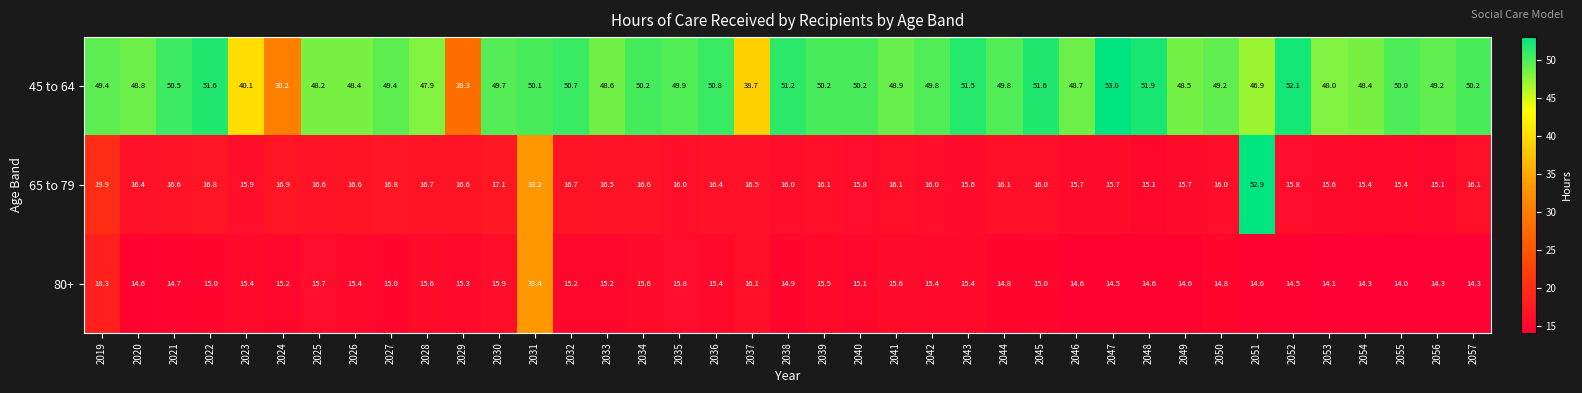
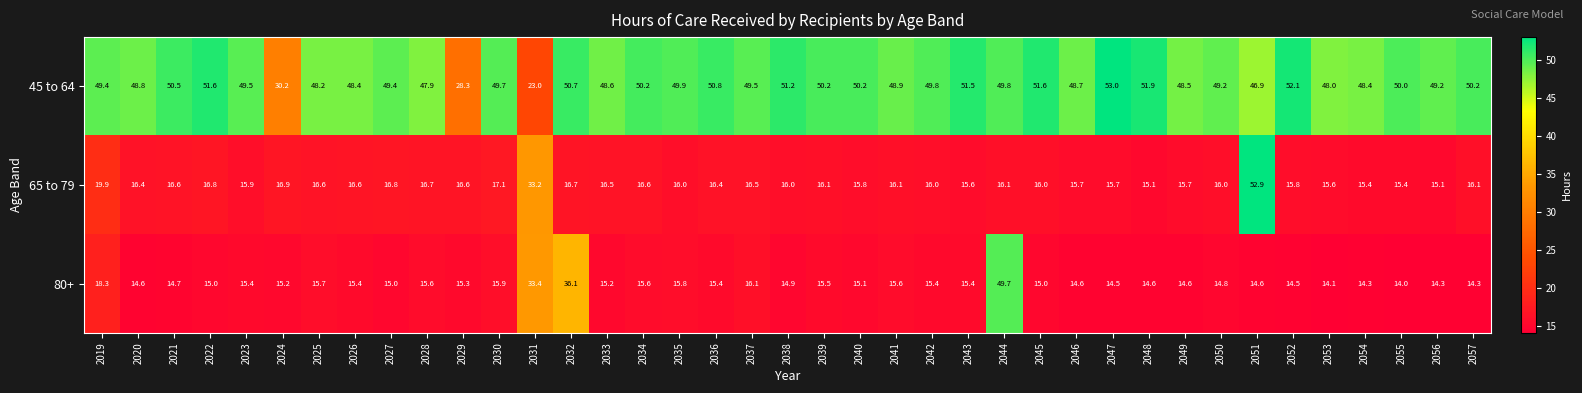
  {
    "45 to 64": {
      "2019": 49.4,
      "2020": 48.8,
      "2021": 50.5,
      "2022": 51.6,
-     "2023": 40.1,
+     "2023": 49.5,
      "2024": 30.2,
      "2025": 48.2,
      "2026": 48.4,
      "2027": 49.4,
      "2028": 47.9,
      "2029": 28.3,
      "2030": 49.7,
-     "2031": 50.1,
+     "2031": 23.0,
      "2032": 50.7,
      "2033": 48.6,
      "2034": 50.2,
      "2035": 49.9,
      "2036": 50.8,
-     "2037": 38.7,
+     "2037": 49.5,
      "2038": 51.2,
      "2039": 50.2,
      "2040": 50.2,
      "2041": 48.9,
      "2042": 49.8,
      "2043": 51.5,
      "2044": 49.8,
      "2045": 51.6,
      "2046": 48.7,
      "2047": 53.0,
      "2048": 51.9,
      "2049": 48.5,
      "2050": 49.2,
      "2051": 46.9,
      "2052": 52.1,
      "2053": 48.0,
      "2054": 48.4,
      "2055": 50.0,
      "2056": 49.2,
      "2057": 50.2
    },
    "65 to 79": {
      "2019": 19.9,
      "2020": 16.4,
      "2021": 16.6,
      "2022": 16.8,
      "2023": 15.9,
      "2024": 16.9,
      "2025": 16.6,
      "2026": 16.6,
      "2027": 16.8,
      "2028": 16.7,
      "2029": 16.6,
      "2030": 17.1,
      "2031": 33.2,
      "2032": 16.7,
      "2033": 16.5,
      "2034": 16.6,
      "2035": 16.0,
      "2036": 16.4,
      "2037": 16.5,
      "2038": 16.0,
      "2039": 16.1,
      "2040": 15.8,
      "2041": 16.1,
      "2042": 16.0,
      "2043": 15.6,
      "2044": 16.1,
      "2045": 16.0,
      "2046": 15.7,
      "2047": 15.7,
      "2048": 15.1,
      "2049": 15.7,
      "2050": 16.0,
      "2051": 52.9,
      "2052": 15.8,
      "2053": 15.6,
      "2054": 15.4,
      "2055": 15.4,
      "2056": 15.1,
      "2057": 16.1
    },
    "80+": {
      "2019": 18.3,
      "2020": 14.6,
      "2021": 14.7,
      "2022": 15.0,
      "2023": 15.4,
      "2024": 15.2,
      "2025": 15.7,
      "2026": 15.4,
      "2027": 15.0,
      "2028": 15.6,
      "2029": 15.3,
      "2030": 15.9,
      "2031": 33.4,
-     "2032": 15.2,
+     "2032": 36.1,
      "2033": 15.2,
      "2034": 15.6,
      "2035": 15.8,
      "2036": 15.4,
      "2037": 16.1,
      "2038": 14.9,
      "2039": 15.5,
      "2040": 15.1,
      "2041": 15.6,
      "2042": 15.4,
      "2043": 15.4,
-     "2044": 14.8,
+     "2044": 49.7,
      "2045": 15.0,
      "2046": 14.6,
      "2047": 14.5,
      "2048": 14.6,
      "2049": 14.6,
      "2050": 14.8,
      "2051": 14.6,
      "2052": 14.5,
      "2053": 14.1,
      "2054": 14.3,
      "2055": 14.0,
      "2056": 14.3,
      "2057": 14.3
    }
  }
